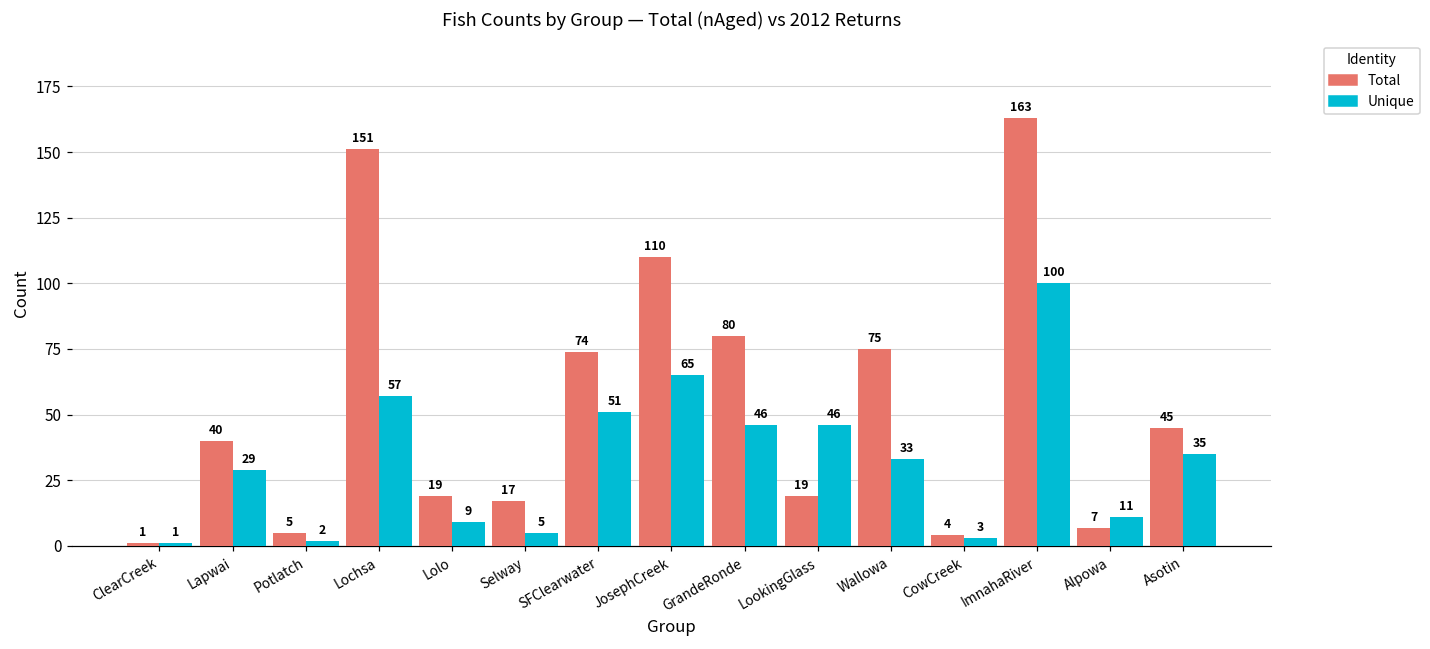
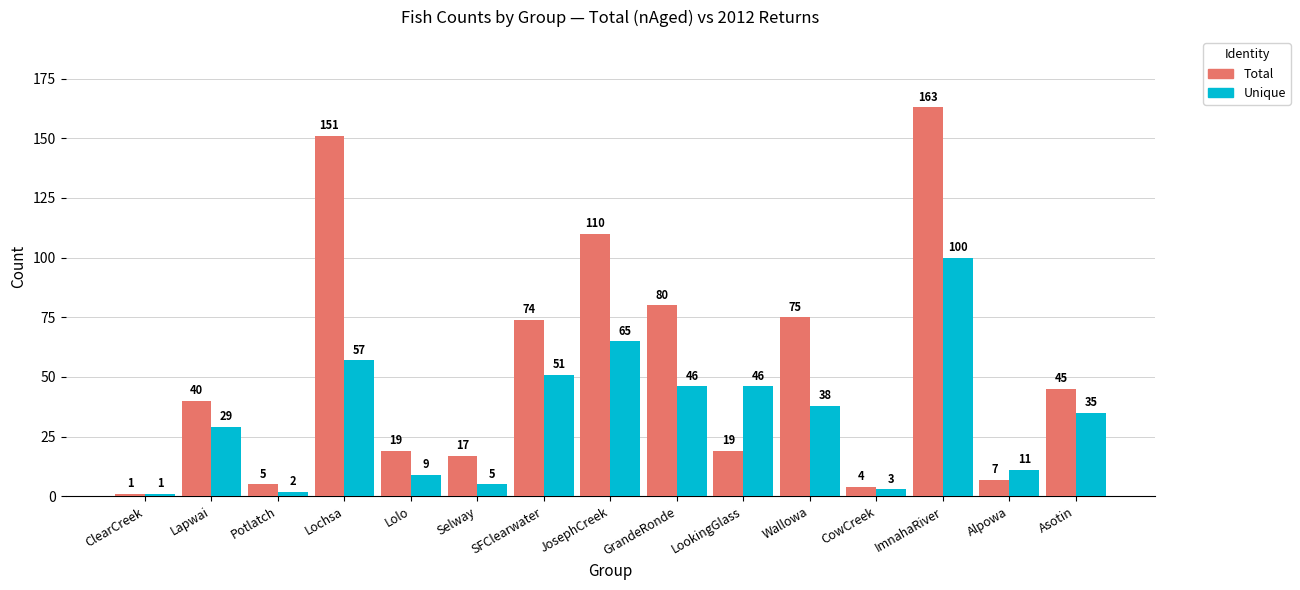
  {
    "Total": {
      "ClearCreek": 1,
      "Lapwai": 40,
      "Potlatch": 5,
      "Lochsa": 151,
      "Lolo": 19,
      "Selway": 17,
      "SFClearwater": 74,
      "JosephCreek": 110,
      "GrandeRonde": 80,
      "LookingGlass": 19,
      "Wallowa": 75,
      "CowCreek": 4,
      "ImnahaRiver": 163,
      "Alpowa": 7,
      "Asotin": 45
    },
    "Unique": {
      "ClearCreek": 1,
      "Lapwai": 29,
      "Potlatch": 2,
      "Lochsa": 57,
      "Lolo": 9,
      "Selway": 5,
      "SFClearwater": 51,
      "JosephCreek": 65,
      "GrandeRonde": 46,
      "LookingGlass": 46,
-     "Wallowa": 33,
+     "Wallowa": 38,
      "CowCreek": 3,
      "ImnahaRiver": 100,
      "Alpowa": 11,
      "Asotin": 35
    }
  }
